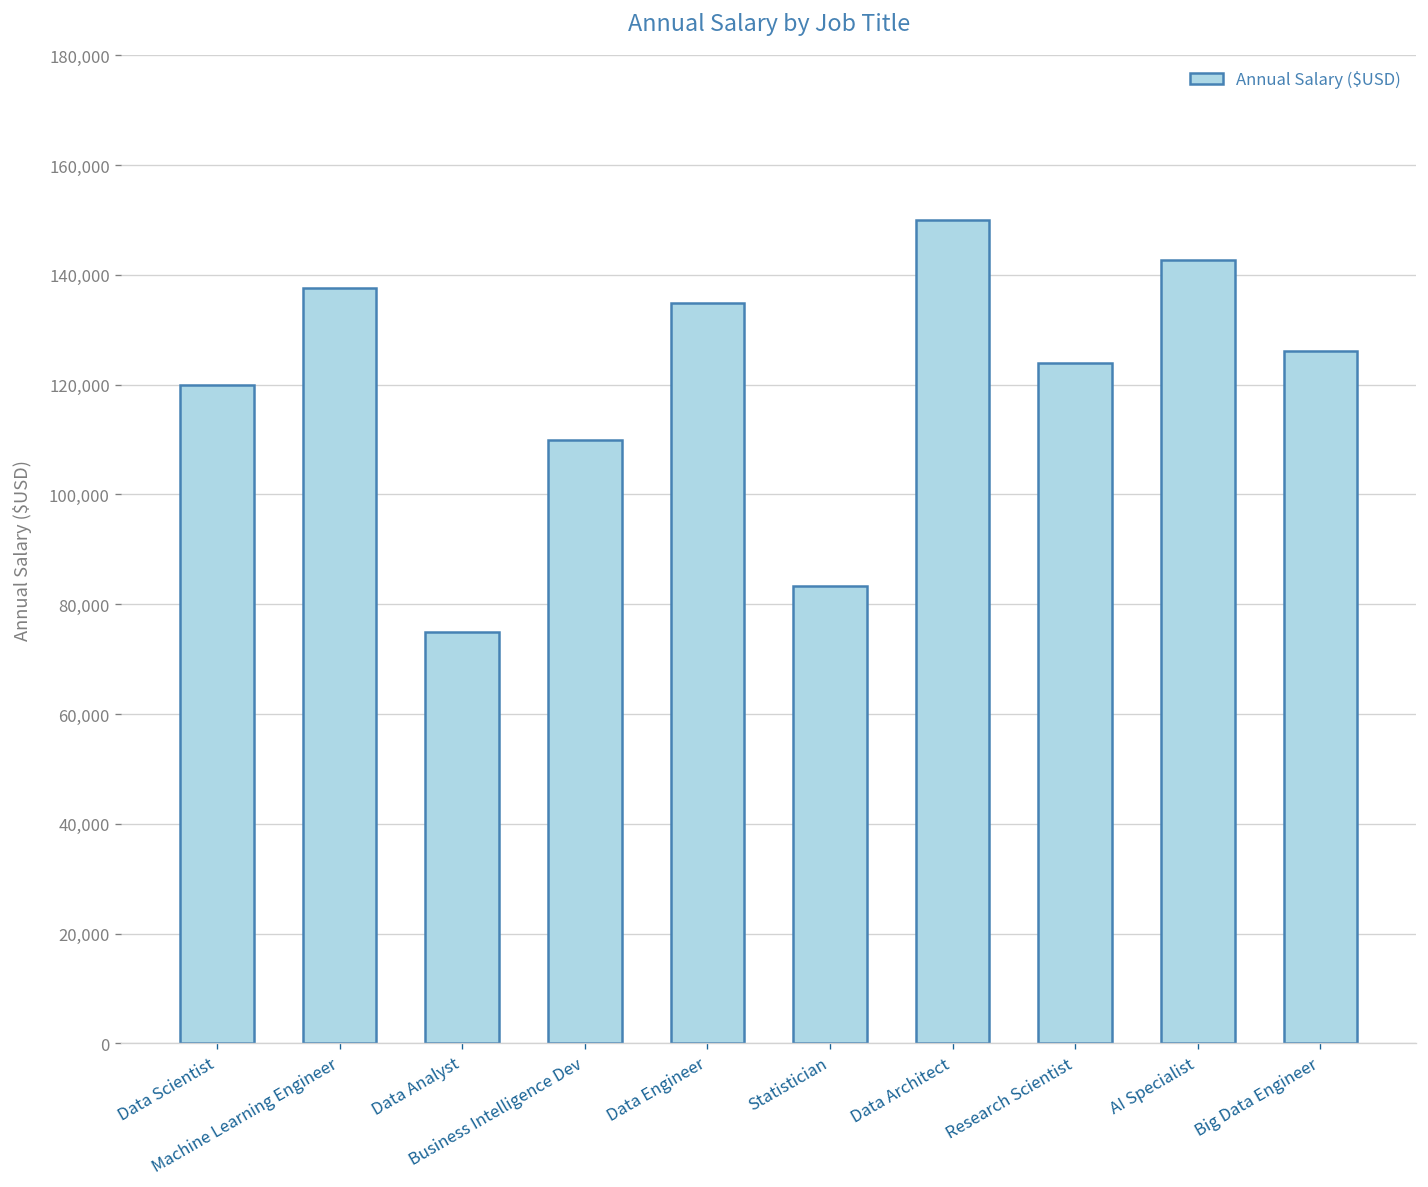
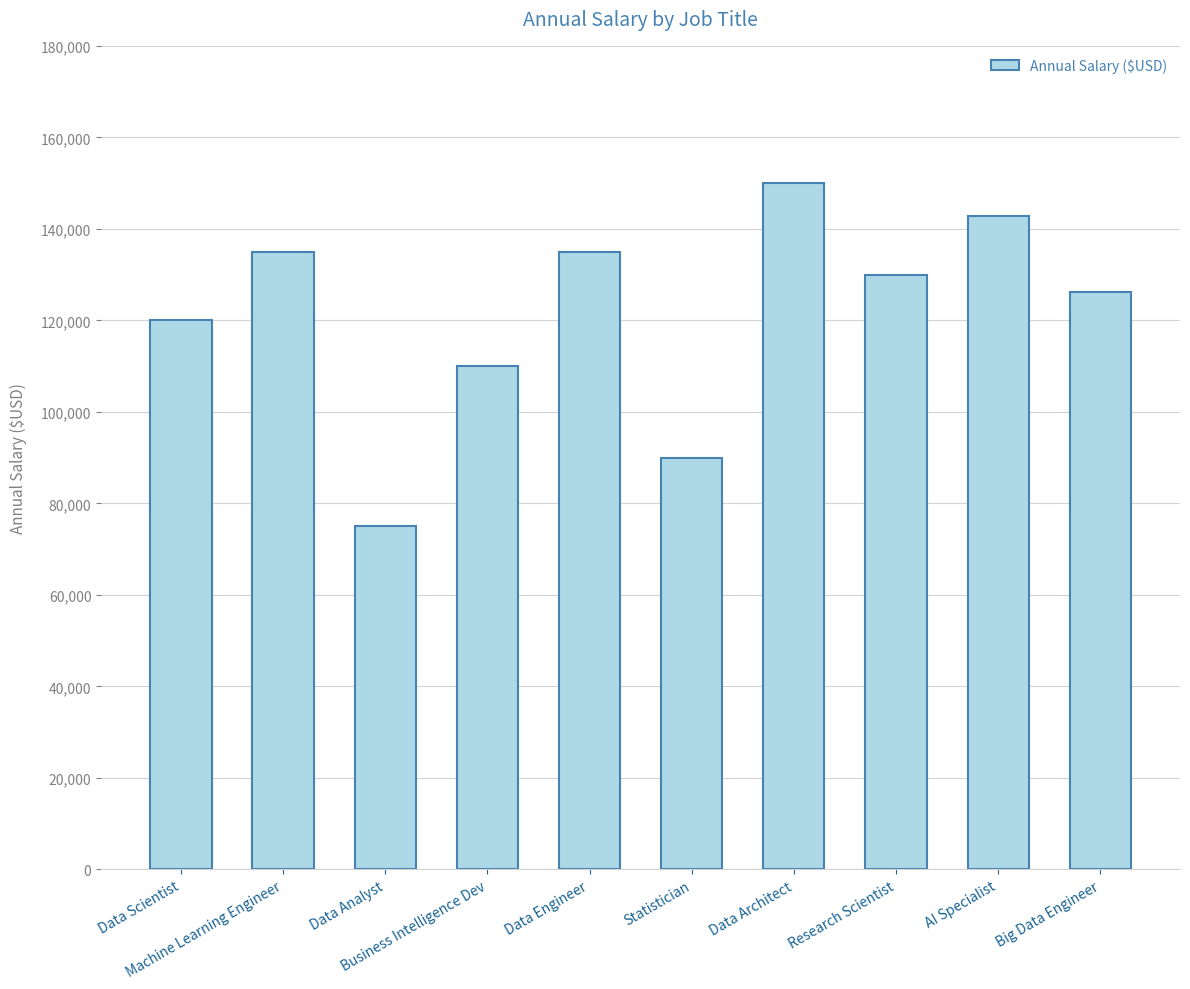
  {
    "Data Scientist": "120,000",
-   "Machine Learning Engineer": "138,000",
+   "Machine Learning Engineer": "135,000",
    "Data Analyst": "75,000",
    "Business Intelligence Dev": "110,000",
    "Data Engineer": "135,000",
-   "Statistician": "83,000",
+   "Statistician": "90,000",
    "Data Architect": "150,000",
-   "Research Scientist": "124,000",
+   "Research Scientist": "130,000",
    "AI Specialist": "143,000",
    "Big Data Engineer": "126,000"
  }
